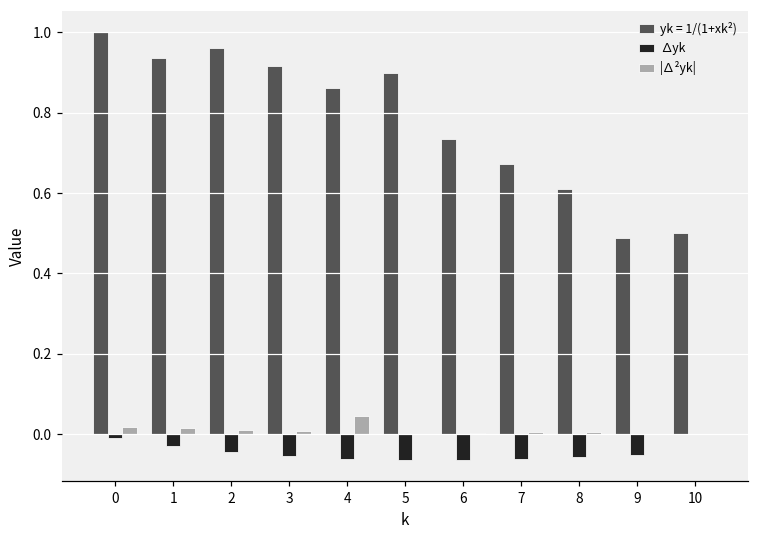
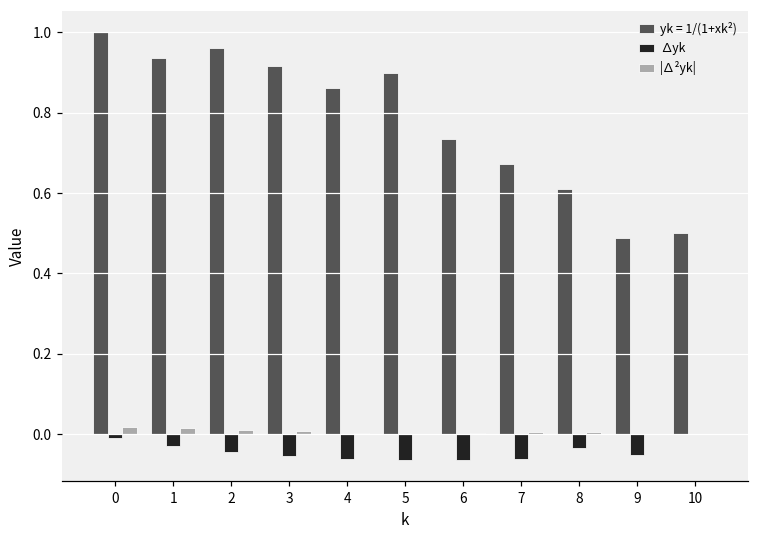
  {
    "yk = 1/(1+xk²)": {
      "0": 1.00,
      "1": 0.94,
      "2": 0.96,
      "3": 0.92,
      "4": 0.86,
      "5": 0.90,
      "6": 0.74,
      "7": 0.67,
      "8": 0.61,
      "9": 0.49,
      "10": 0.50
    },
    "∆yk": {
      "0": -0.01,
      "1": -0.03,
      "2": -0.04,
      "3": -0.06,
      "4": -0.06,
      "5": -0.06,
      "6": -0.06,
      "7": -0.06,
-     "8": -0.06,
+     "8": -0.03,
      "9": -0.05,
      "10": 0.00
    },
    "|∆²yk|": {
      "0": 0.02,
      "1": 0.02,
      "2": 0.01,
-     "4": 0.04,
+     "4": 0.00,
      "9": 0.00,
      "10": 0.00
    }
  }
